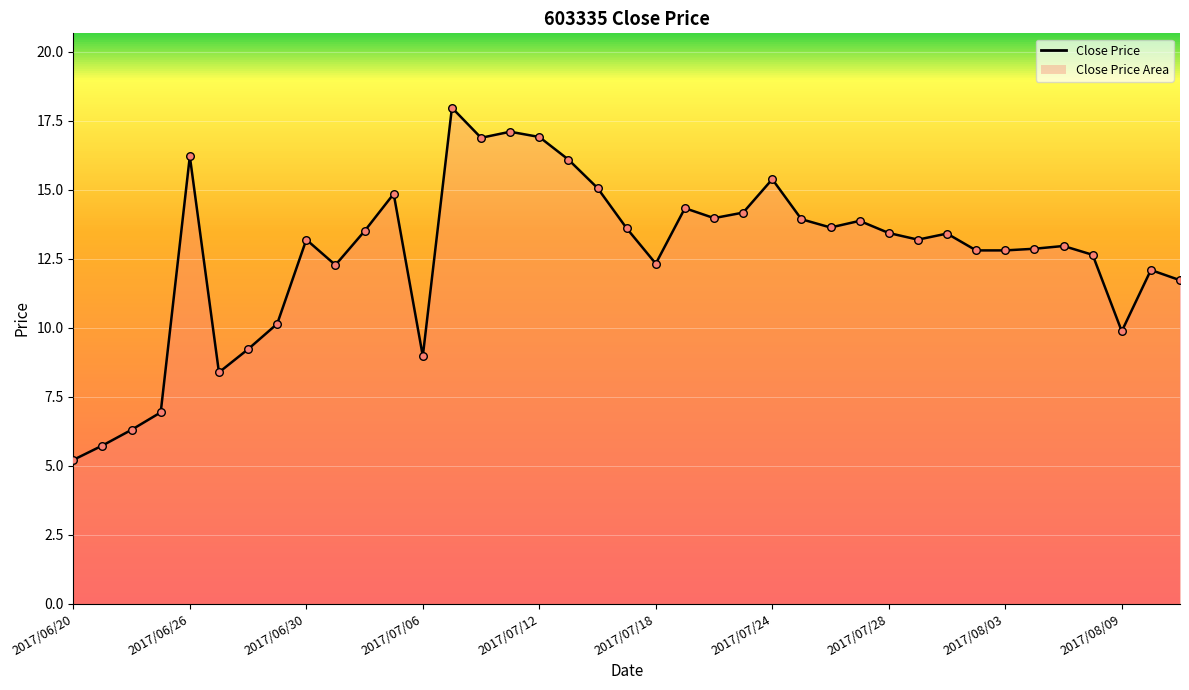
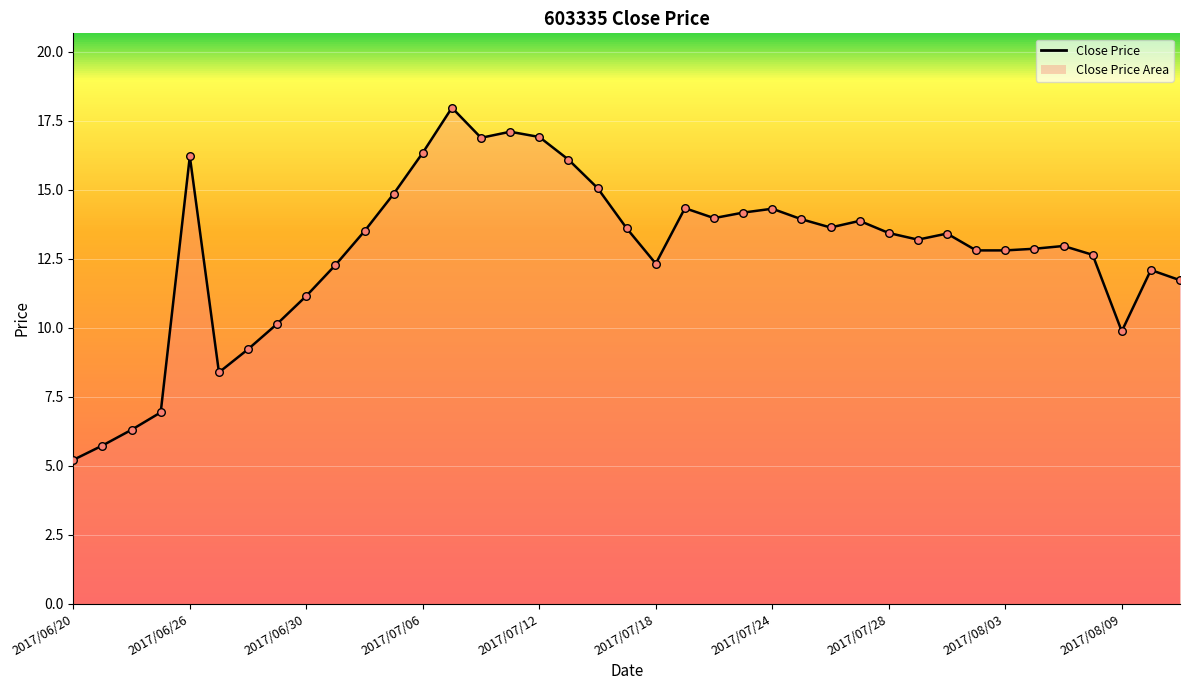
  {
    "2017/06/20": 5.2,
    "2017/06/26": 16.2,
-   "2017/06/30": 13.2,
-   "2017/07/06": 9.0,
+   "2017/06/30": 11.2,
+   "2017/07/06": 16.3,
    "2017/07/12": 16.9,
    "2017/07/18": 12.3,
-   "2017/07/24": 15.4,
+   "2017/07/24": 14.3,
    "2017/07/28": 13.4,
    "2017/08/03": 12.8,
    "2017/08/09": 9.9
  }
